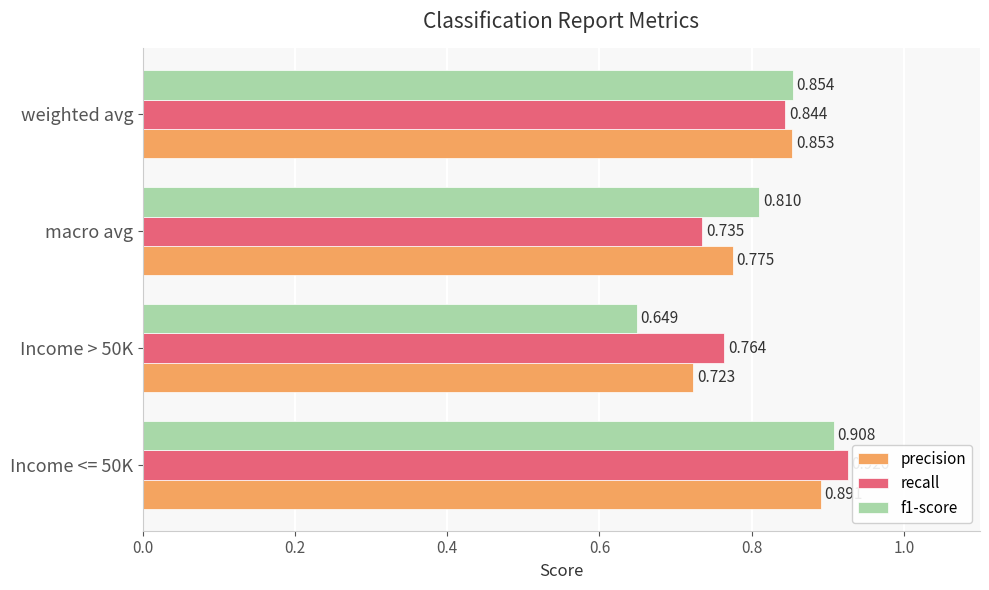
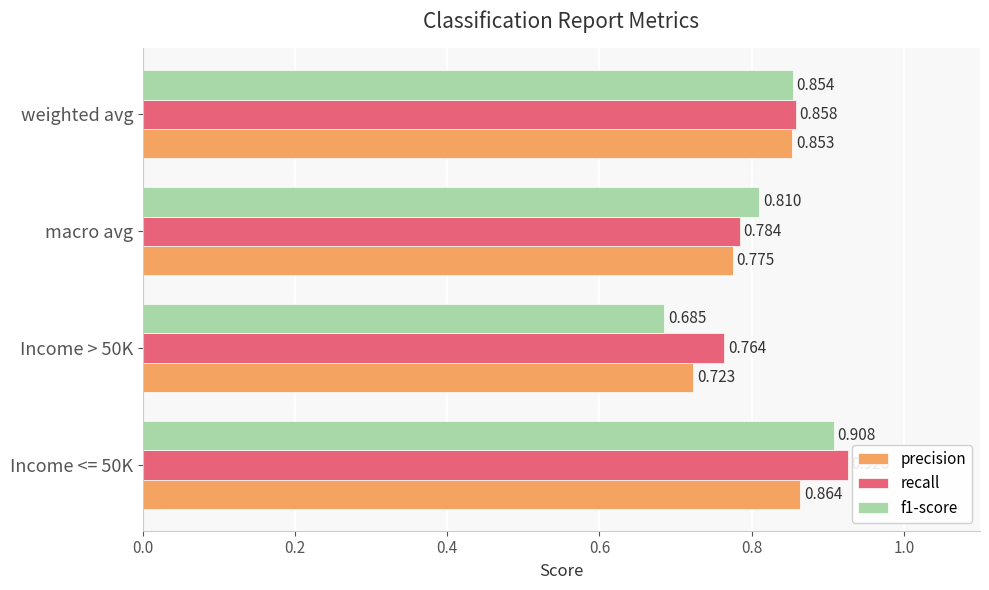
  {
    "precision": {
-     "Income <= 50K": 0.89
+     "Income <= 50K": 0.86
    },
    "recall": {
-     "weighted avg": 0.844,
-     "macro avg": 0.735,
+     "weighted avg": 0.858,
+     "macro avg": 0.784,
      "Income > 50K": 0.764
    },
    "f1-score": {
      "weighted avg": 0.854,
      "macro avg": 0.810,
-     "Income > 50K": 0.649,
+     "Income > 50K": 0.685,
      "Income <= 50K": 0.908
    }
  }
